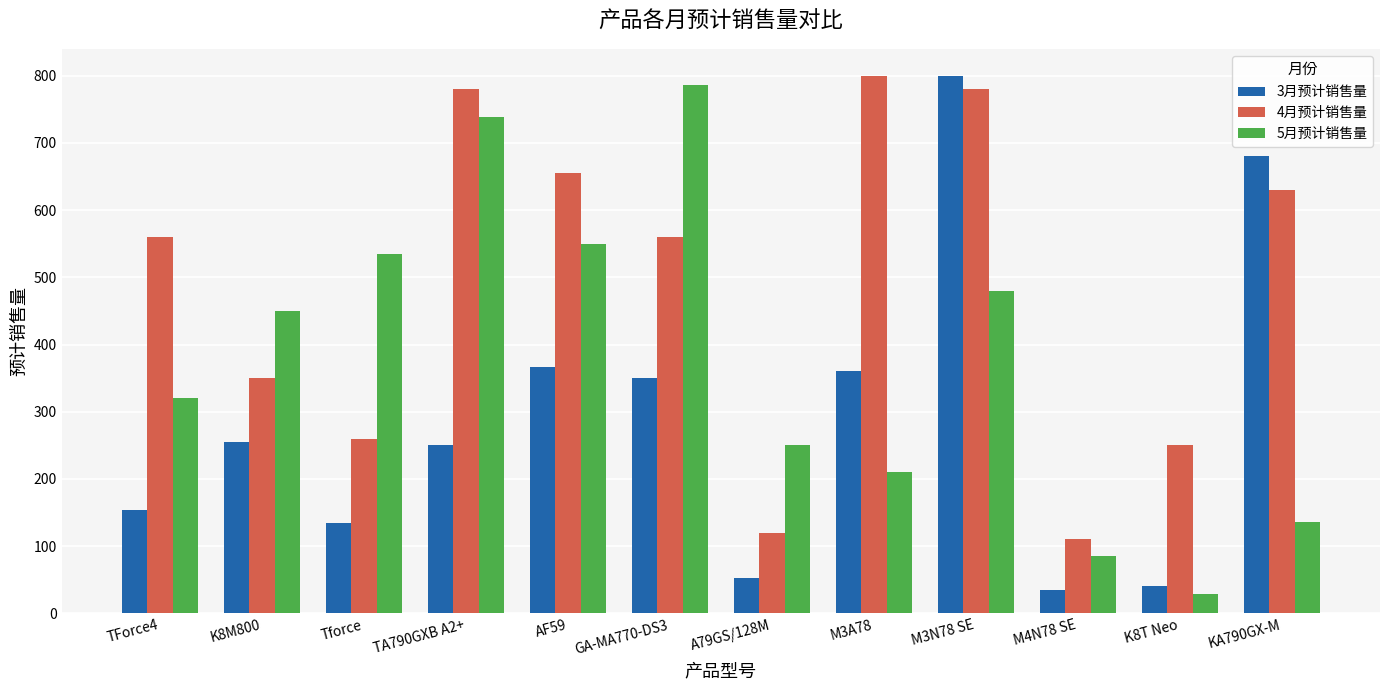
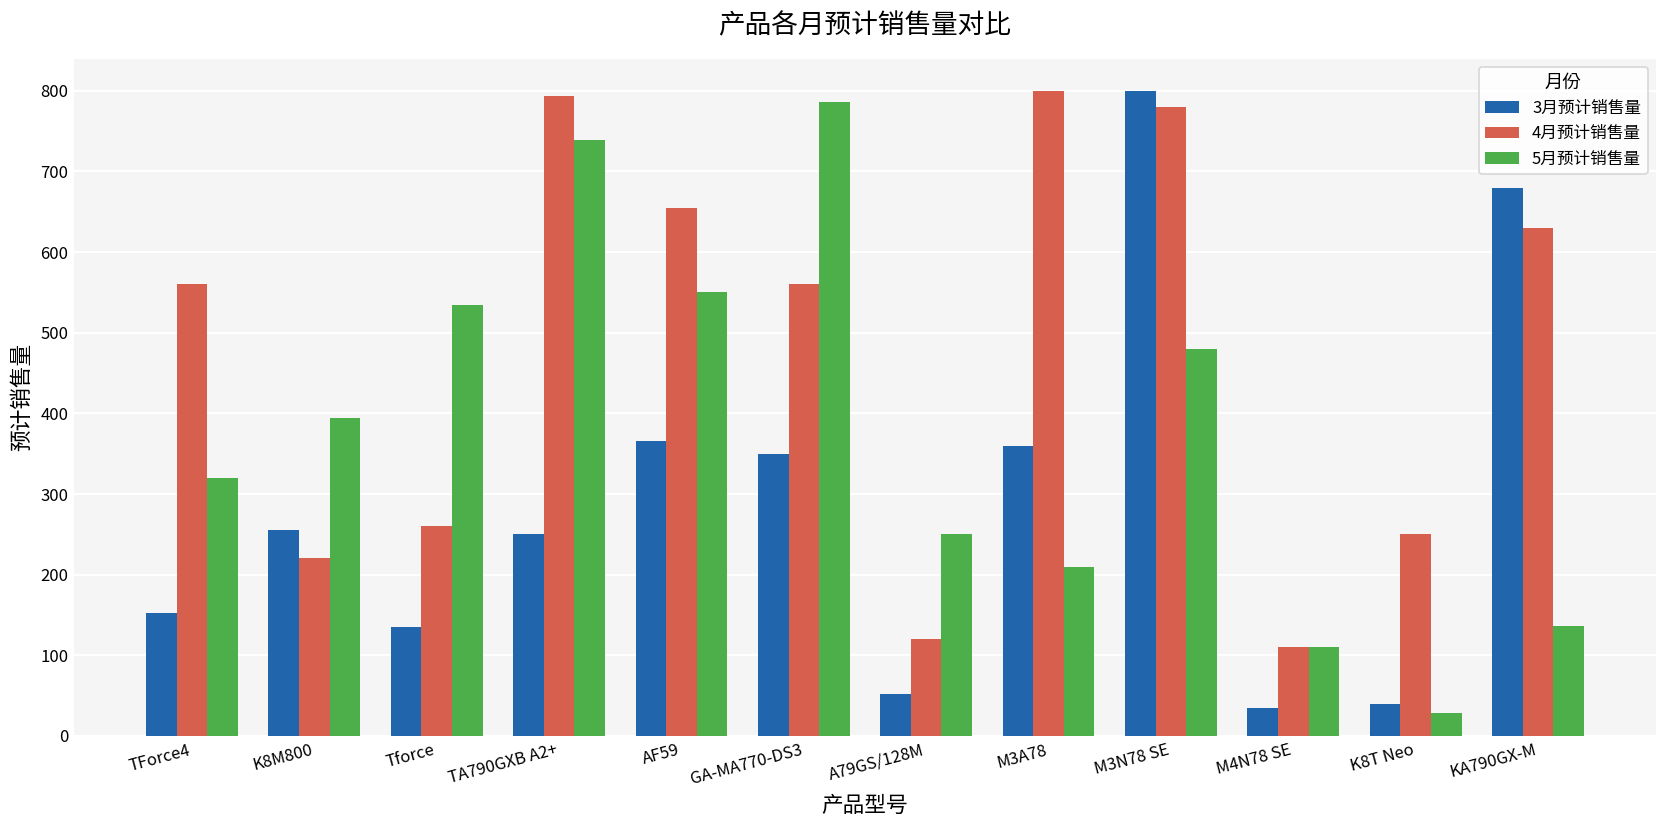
  {
    "3月预计销售量": {
      "TForce4": 150,
      "K8M800": 260,
      "Tforce": 140,
      "TA790GXB A2+": 250,
      "AF59": 370,
      "GA-MA770-DS3": 350,
      "A79GS/128M": 50,
      "M3A78": 360,
      "M3N78 SE": 800,
      "M4N78 SE": 40,
      "K8T Neo": 40,
      "KA790GX-M": 680
    },
    "4月预计销售量": {
      "TForce4": 560,
-     "K8M800": 350,
+     "K8M800": 220,
      "Tforce": 260,
-     "TA790GXB A2+": 780,
+     "TA790GXB A2+": 790,
      "AF59": 660,
      "GA-MA770-DS3": 560,
      "A79GS/128M": 120,
      "M3A78": 800,
      "M3N78 SE": 780,
      "M4N78 SE": 110,
      "K8T Neo": 250,
      "KA790GX-M": 630
    },
    "5月预计销售量": {
      "TForce4": 320,
-     "K8M800": 450,
+     "K8M800": 390,
      "Tforce": 530,
      "TA790GXB A2+": 740,
      "AF59": 550,
      "GA-MA770-DS3": 790,
      "A79GS/128M": 250,
      "M3A78": 210,
      "M3N78 SE": 480,
-     "M4N78 SE": 90,
+     "M4N78 SE": 110,
      "K8T Neo": 30,
      "KA790GX-M": 140
    }
  }
